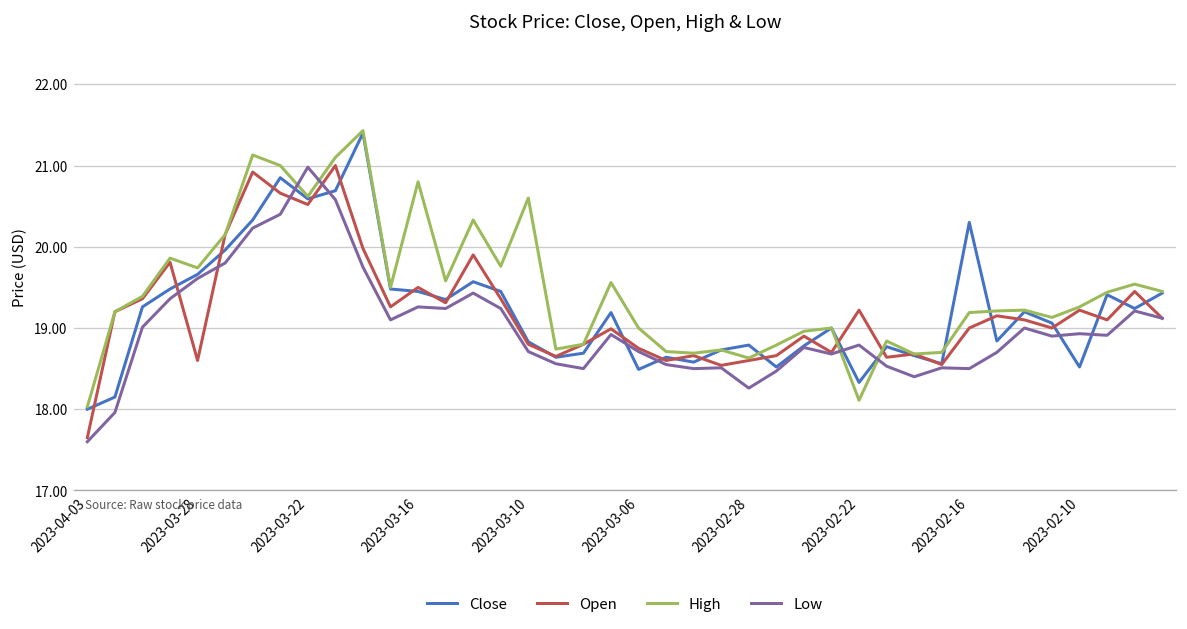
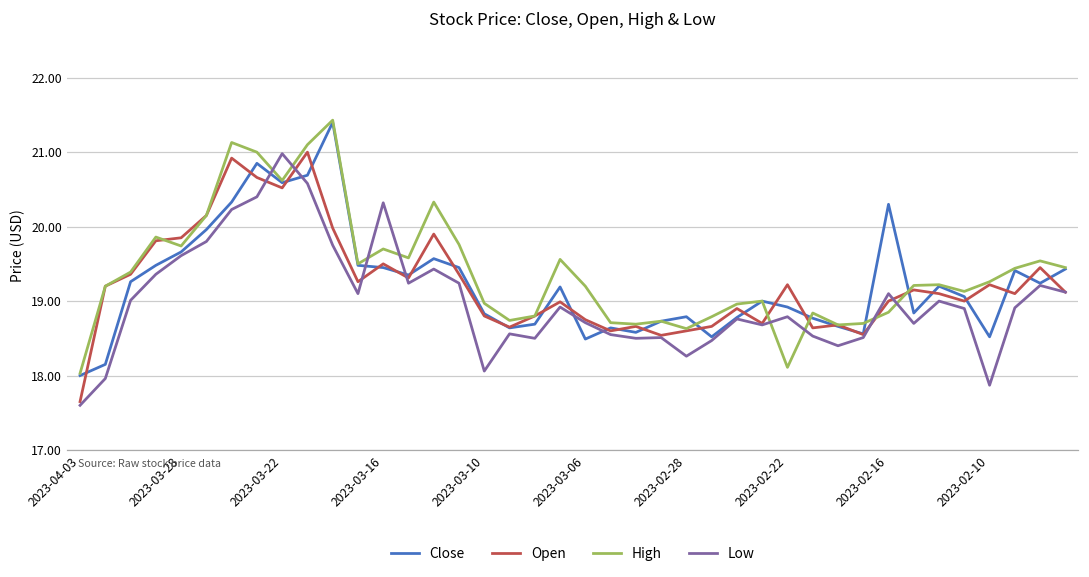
  {
    "Close": {
      "2023-03-28": 19.7,
      "2023-03-16": 19.5,
      "2023-03-06": 18.5,
      "2023-02-28": 18.8,
-     "2023-02-22": 18.3,
+     "2023-02-22": 18.9,
      "2023-02-16": 20.3,
      "2023-02-10": 18.5
    },
    "Open": {
      "2023-04-03": 17.7,
-     "2023-03-28": 18.6,
+     "2023-03-28": 19.9,
      "2023-03-22": 20.5,
      "2023-03-16": 19.5,
      "2023-03-06": 18.8,
      "2023-02-22": 19.2,
      "2023-02-16": 19.0,
      "2023-02-10": 19.2
    },
    "High": {
      "2023-03-28": 19.7,
-     "2023-03-16": 20.8,
-     "2023-03-10": 20.6,
-     "2023-03-06": 19.0,
+     "2023-03-16": 19.7,
+     "2023-03-10": 19.0,
+     "2023-03-06": 19.2,
      "2023-02-22": 18.1,
-     "2023-02-16": 19.2,
+     "2023-02-16": 18.9,
      "2023-02-10": 19.3
    },
    "Low": {
      "2023-04-03": 17.6,
      "2023-03-28": 19.6,
      "2023-03-22": 21.0,
-     "2023-03-16": 19.3,
-     "2023-03-10": 18.7,
+     "2023-03-16": 20.3,
+     "2023-03-10": 18.1,
      "2023-03-06": 18.7,
      "2023-02-28": 18.3,
      "2023-02-22": 18.8,
-     "2023-02-16": 18.5,
-     "2023-02-10": 18.9
+     "2023-02-16": 19.1,
+     "2023-02-10": 17.9
    }
  }
